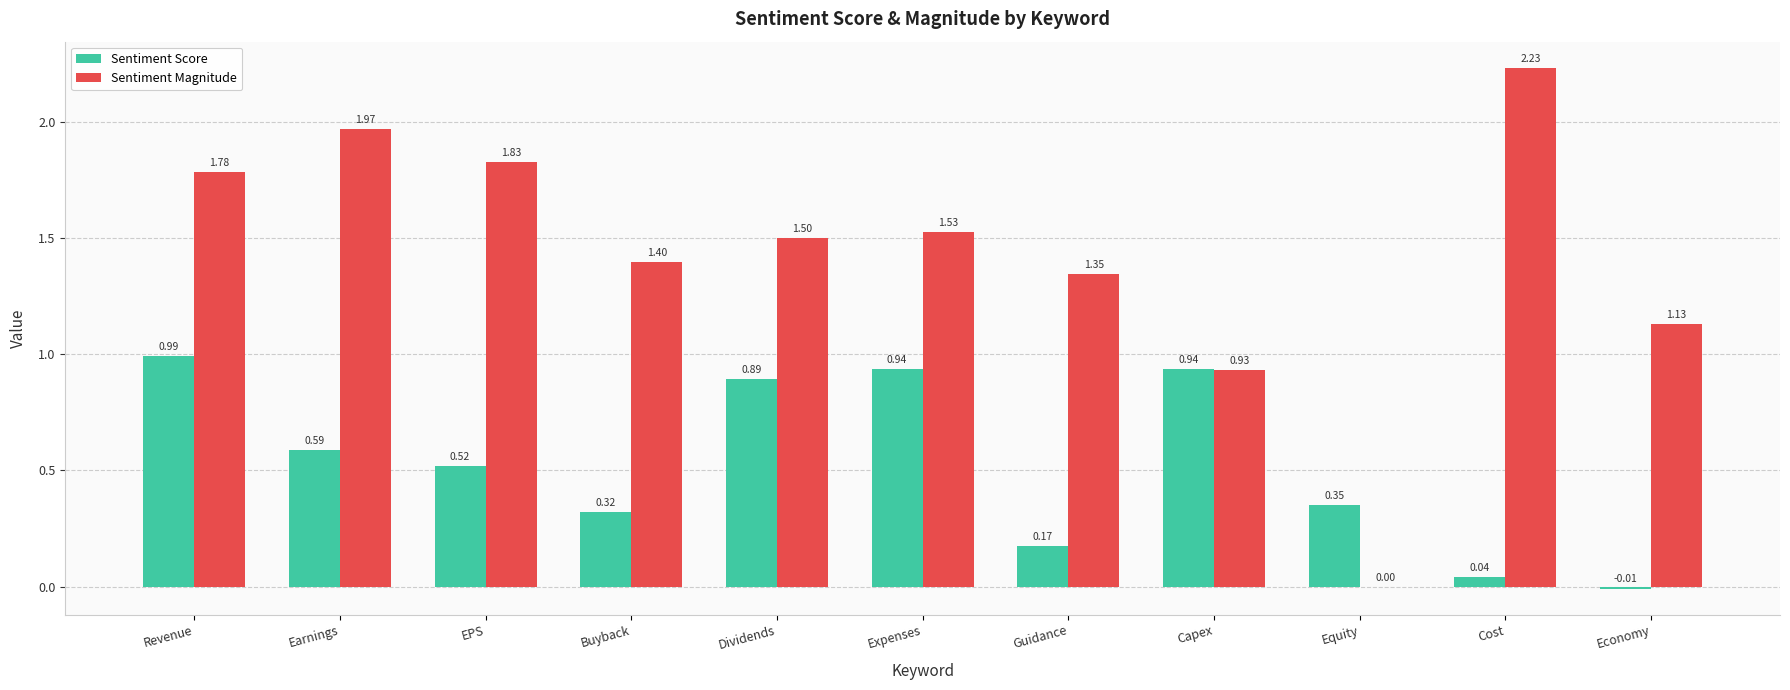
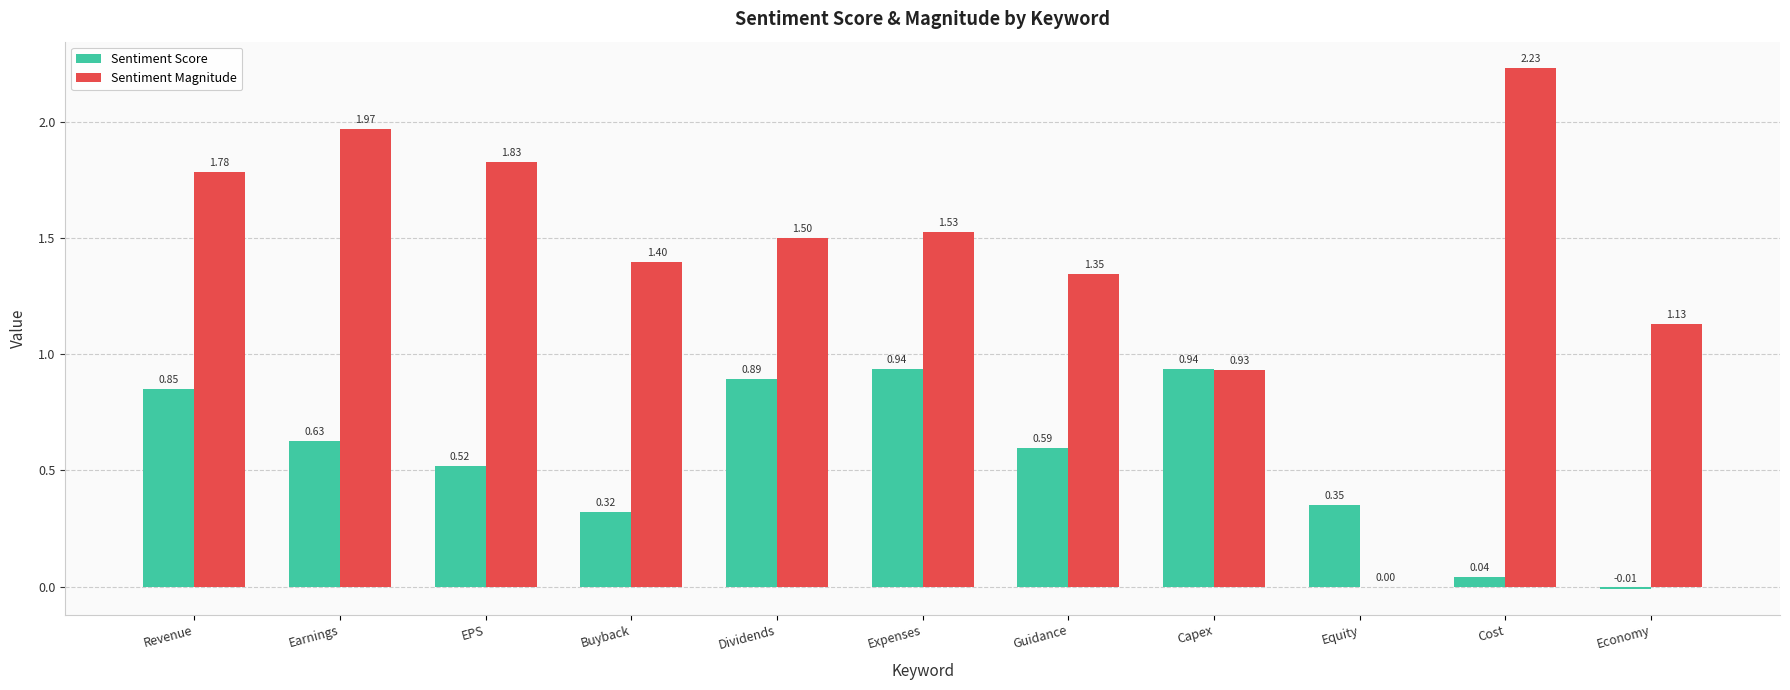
  {
    "Sentiment Score": {
-     "Revenue": 0.99,
-     "Earnings": 0.59,
+     "Revenue": 0.85,
+     "Earnings": 0.63,
      "EPS": 0.52,
      "Buyback": 0.32,
      "Dividends": 0.89,
      "Expenses": 0.94,
-     "Guidance": 0.17,
+     "Guidance": 0.59,
      "Capex": 0.94,
      "Equity": 0.35,
      "Cost": 0.04,
      "Economy": -0.01
    },
    "Sentiment Magnitude": {
      "Revenue": 1.78,
      "Earnings": 1.97,
      "EPS": 1.83,
      "Buyback": 1.40,
      "Dividends": 1.50,
      "Expenses": 1.53,
      "Guidance": 1.35,
      "Capex": 0.93,
      "Equity": 0.00,
      "Cost": 2.23,
      "Economy": 1.13
    }
  }
